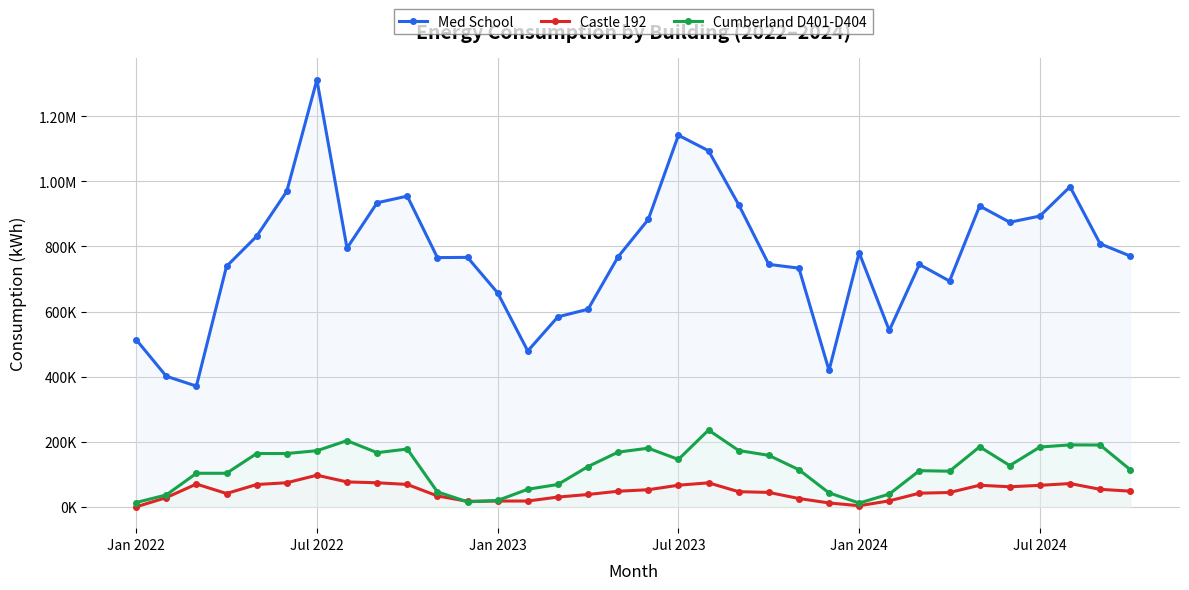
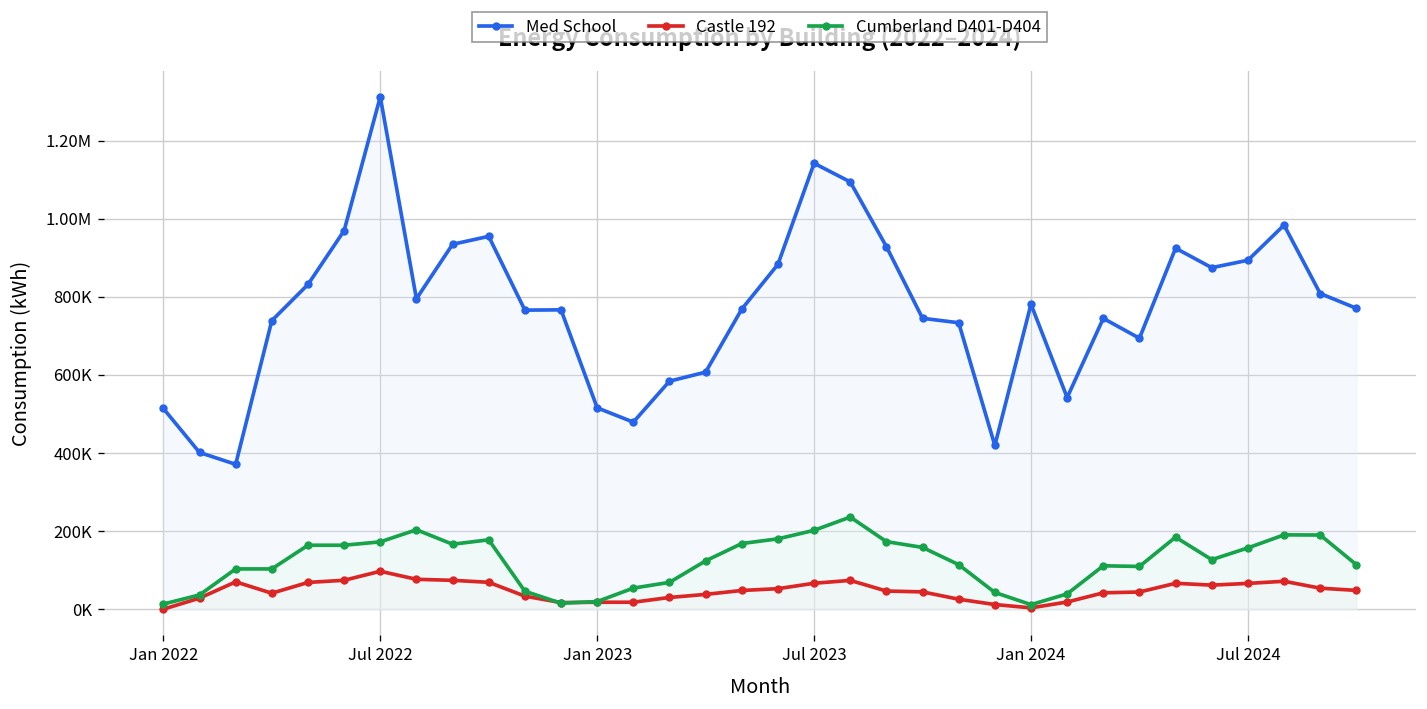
  {
    "Med School": {
      "Jan 2022": 510000,
      "Jul 2022": 1310000,
-     "Jan 2023": 660000,
+     "Jan 2023": 520000,
      "Jul 2023": 1140000,
      "Jan 2024": 780000,
      "Jul 2024": 890000
    },
    "Castle 192": {
      "Jan 2022": 0,
      "Jul 2022": 100000,
      "Jul 2023": 70000,
      "Jan 2024": 0,
      "Jul 2024": 70000
    },
    "Cumberland D401-D404": {
      "Jan 2022": 10000,
      "Jul 2022": 170000,
-     "Jul 2023": 150000,
+     "Jul 2023": 200000,
      "Jan 2024": 10000,
-     "Jul 2024": 180000
+     "Jul 2024": 160000
    }
  }
